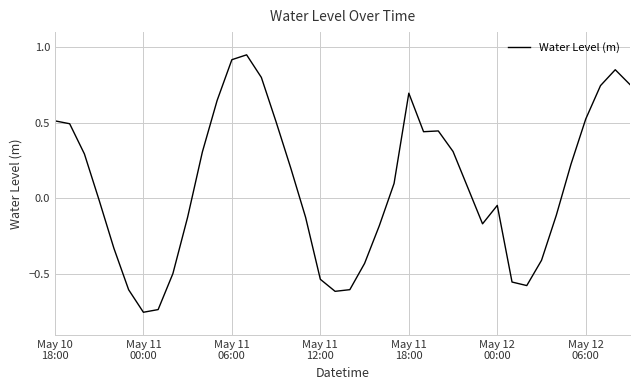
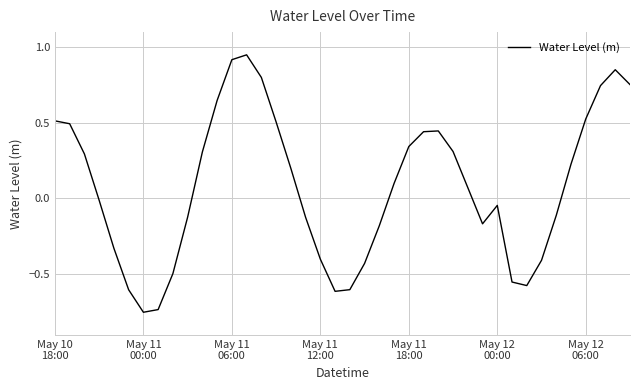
  {
    "May 10 18:00": 0.51,
    "May 11 00:00": -0.75,
    "May 11 06:00": 0.92,
-   "May 11 12:00": -0.53,
-   "May 11 18:00": 0.69,
+   "May 11 12:00": -0.40,
+   "May 11 18:00": 0.34,
    "May 12 00:00": -0.05,
    "May 12 06:00": 0.52
  }
